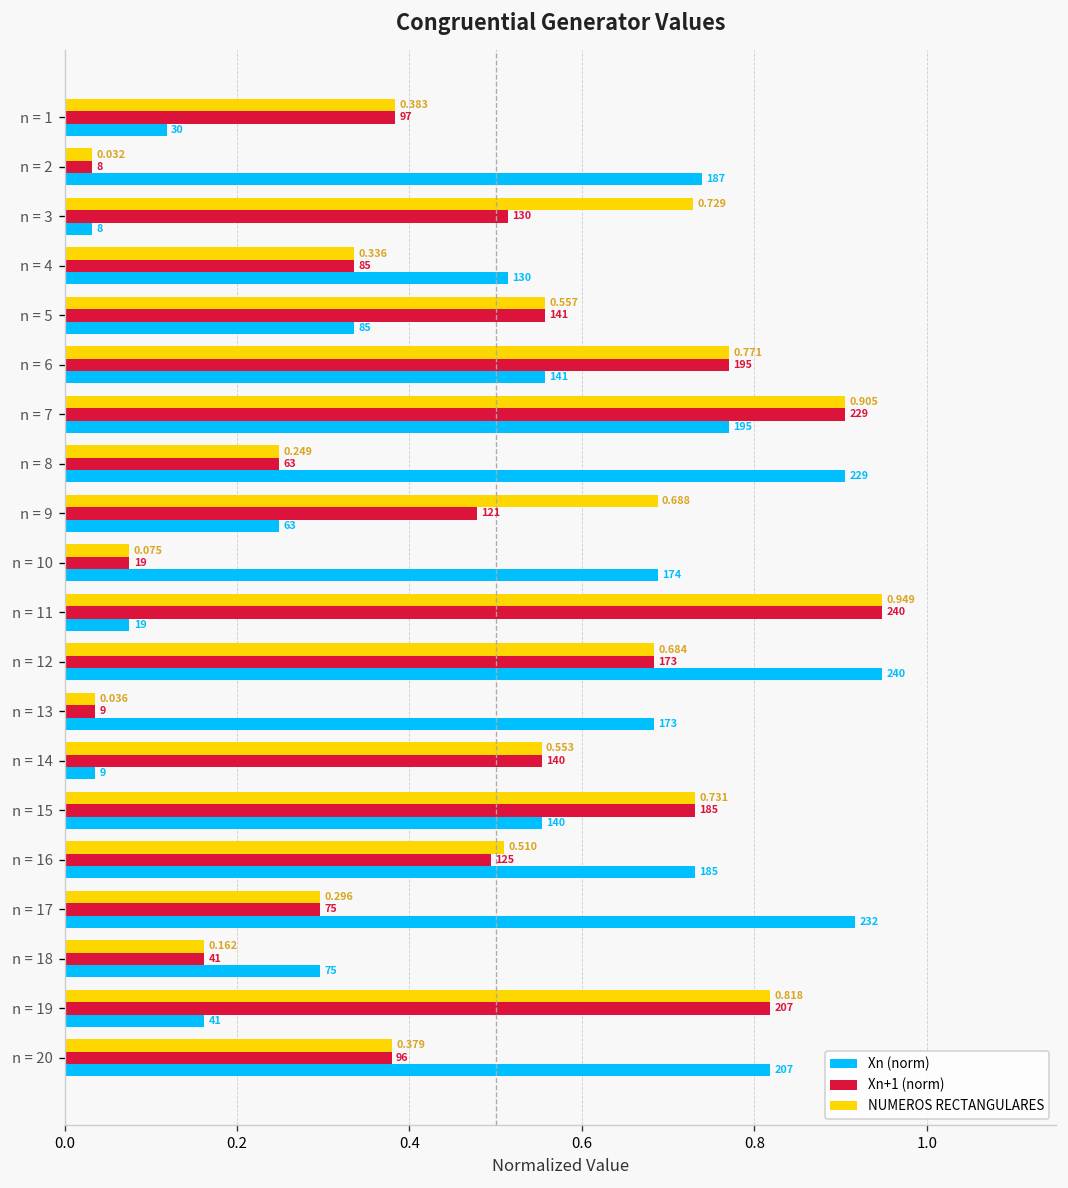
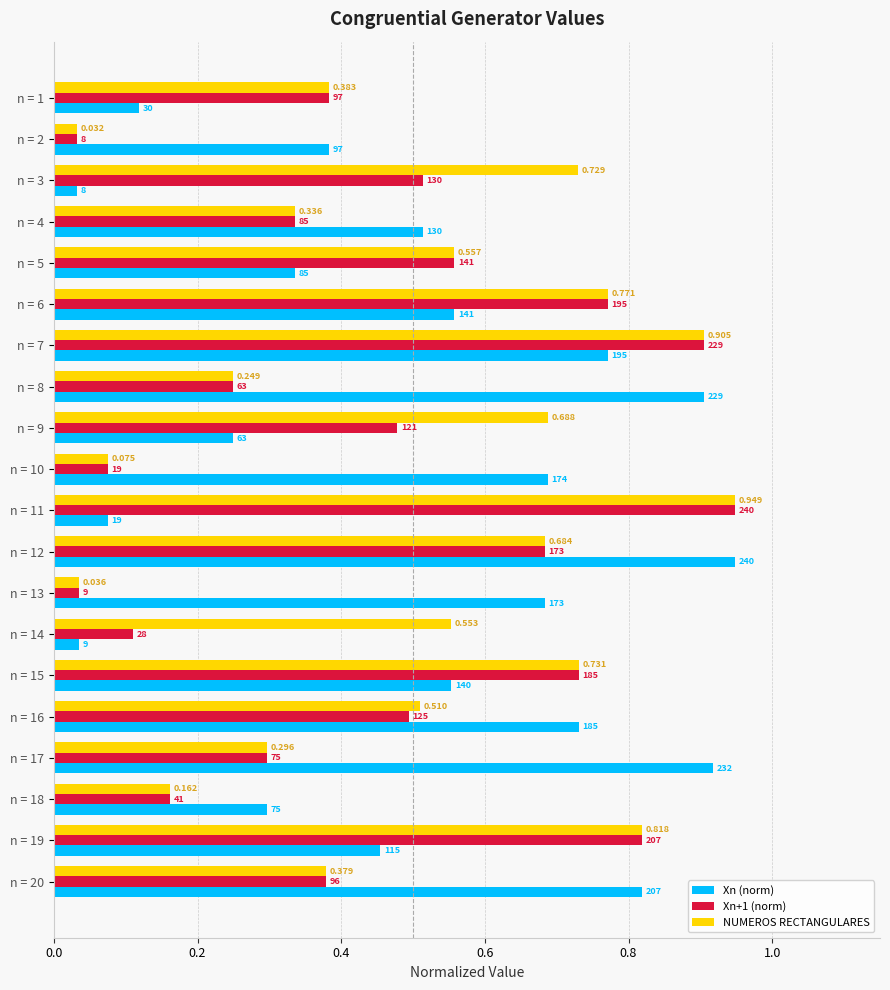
  {
    "Xn (norm)": {
-     "n = 2": 187,
-     "n = 19": 41
+     "n = 2": 97,
+     "n = 19": 115
    },
    "Xn+1 (norm)": {
-     "n = 14": 140
+     "n = 14": 28
    },
    "NUMEROS RECTANGULARES": {
      "n = 1": 0.383,
      "n = 2": 0.032,
      "n = 3": 0.729,
      "n = 4": 0.336,
      "n = 5": 0.557,
      "n = 6": 0.771,
      "n = 7": 0.905,
      "n = 8": 0.249,
      "n = 9": 0.688,
      "n = 10": 0.075,
      "n = 11": 0.949,
      "n = 12": 0.684,
      "n = 13": 0.036,
      "n = 14": 0.553,
      "n = 15": 0.731,
      "n = 16": 0.510,
      "n = 17": 0.296,
      "n = 18": 0.162,
      "n = 19": 0.818,
      "n = 20": 0.379
    }
  }
